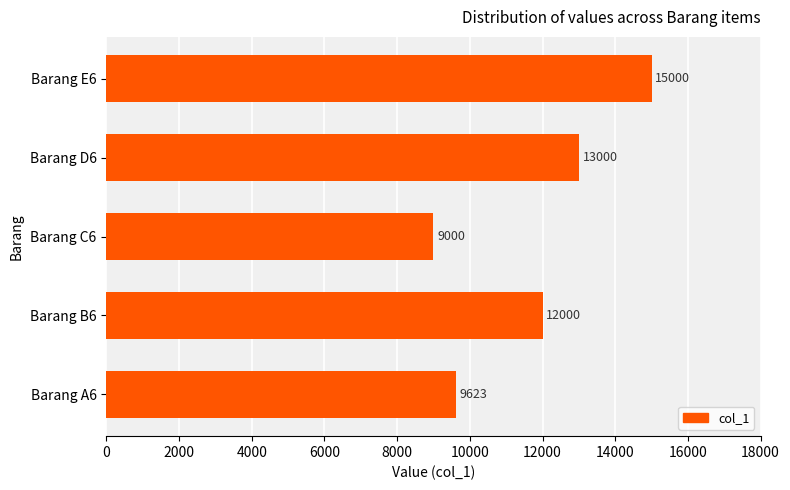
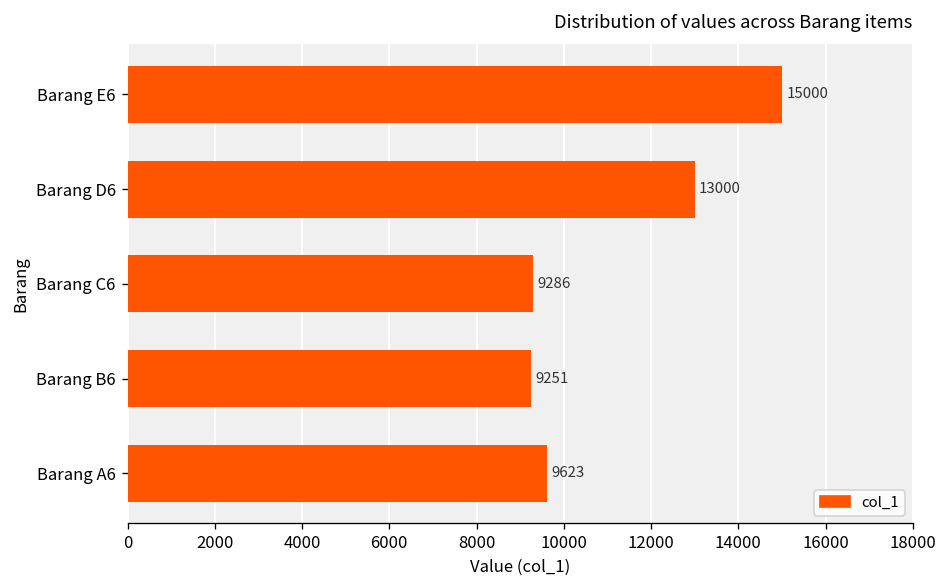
  {
    "Barang E6": 15000,
    "Barang D6": 13000,
-   "Barang C6": 9000,
-   "Barang B6": 12000,
+   "Barang C6": 9286,
+   "Barang B6": 9251,
    "Barang A6": 9623
  }
